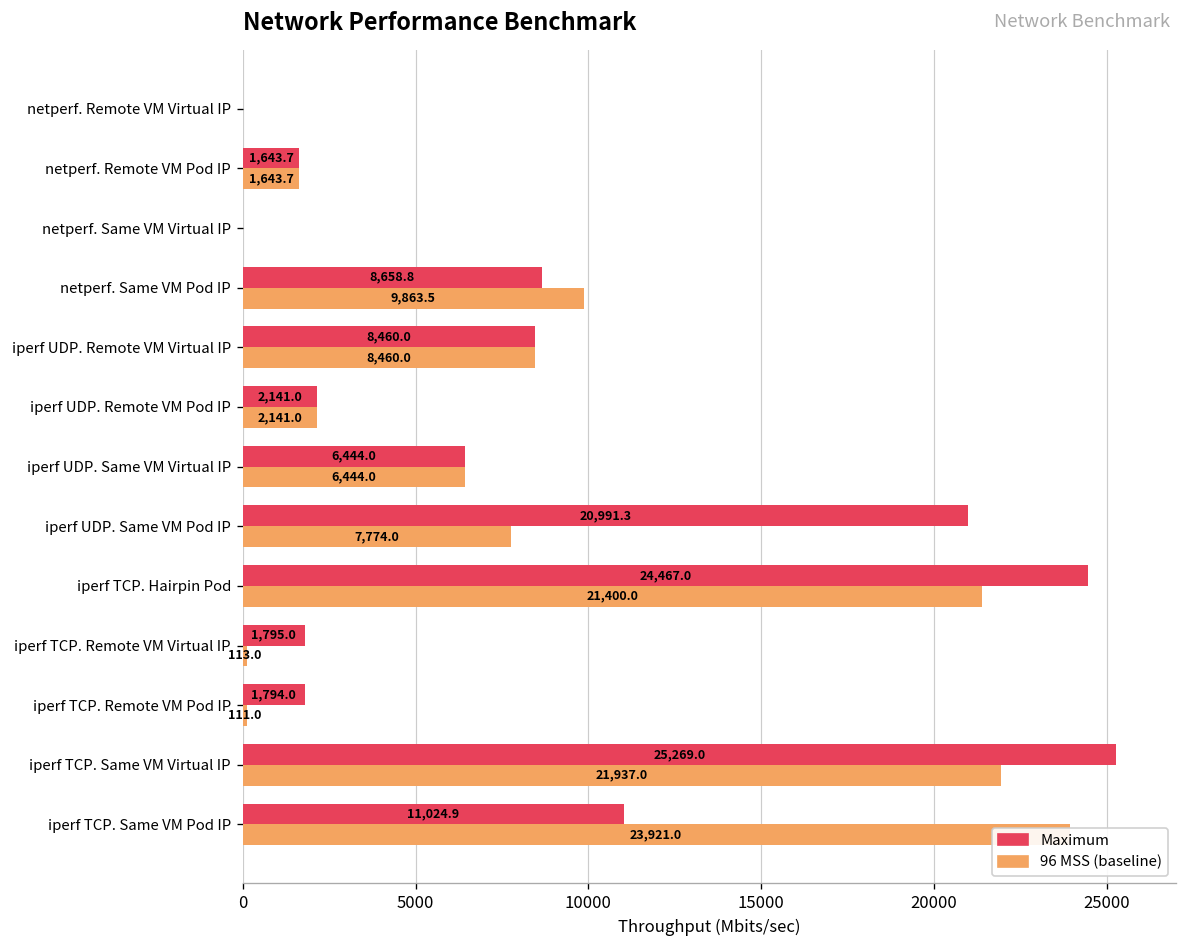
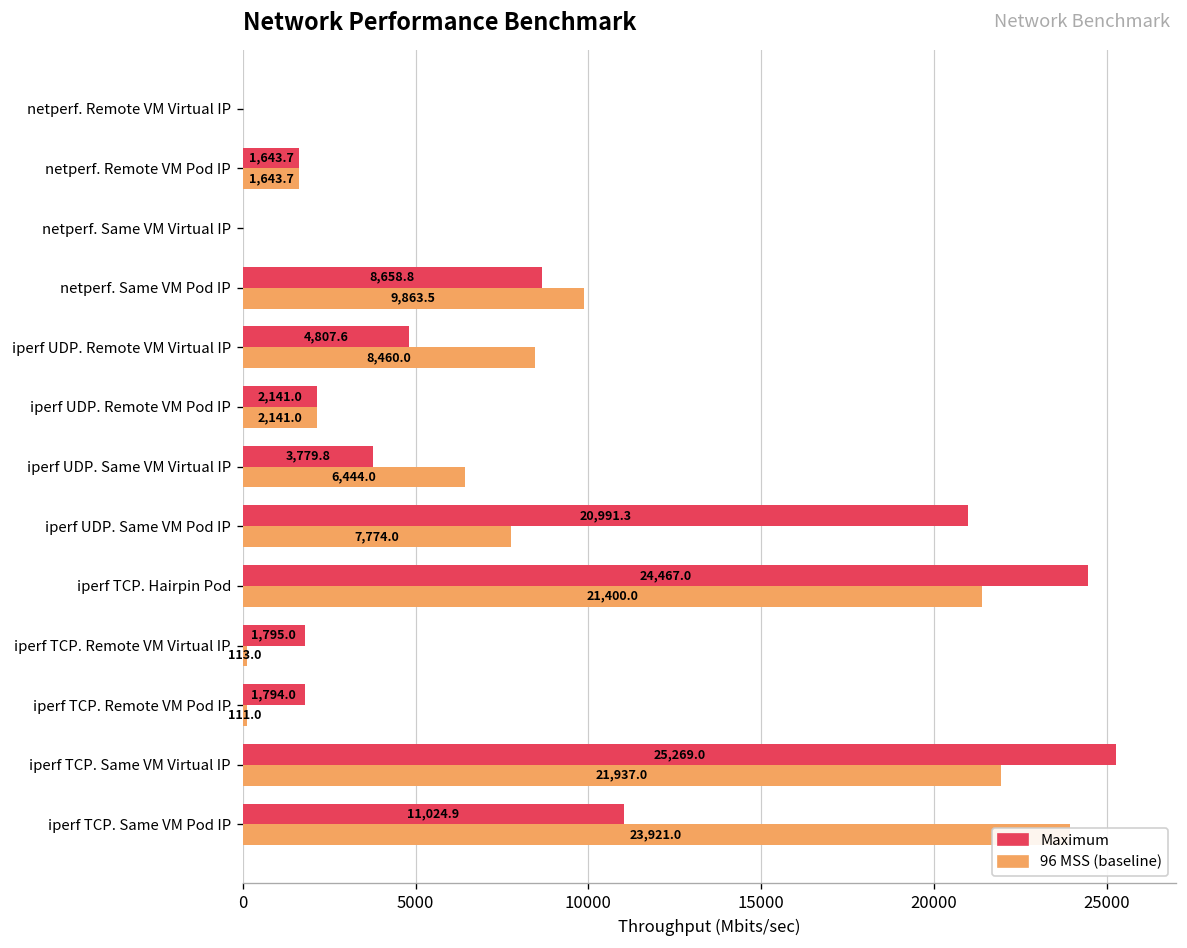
  {
    "Maximum": {
      "netperf. Remote VM Pod IP": "1,643.7",
      "netperf. Same VM Pod IP": "8,658.8",
-     "iperf UDP. Remote VM Virtual IP": "8,460.0",
+     "iperf UDP. Remote VM Virtual IP": "4,807.6",
      "iperf UDP. Remote VM Pod IP": "2,141.0",
-     "iperf UDP. Same VM Virtual IP": "6,444.0",
+     "iperf UDP. Same VM Virtual IP": "3,779.8",
      "iperf UDP. Same VM Pod IP": "20,991.3",
      "iperf TCP. Hairpin Pod": "24,467.0",
      "iperf TCP. Remote VM Virtual IP": "1,795.0",
      "iperf TCP. Remote VM Pod IP": "1,794.0",
      "iperf TCP. Same VM Virtual IP": "25,269.0",
      "iperf TCP. Same VM Pod IP": "11,024.9"
    }
  }
